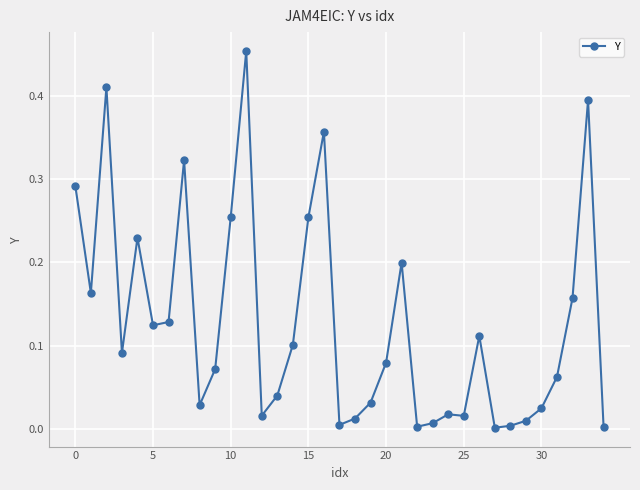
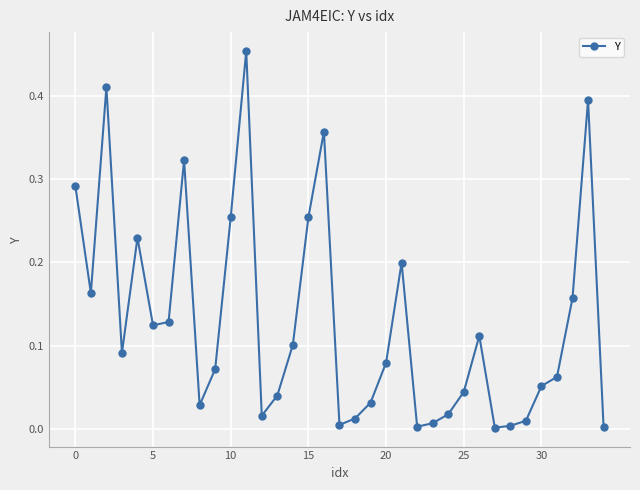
  {
    "0": 0.29,
    "5": 0.12,
    "10": 0.25,
    "15": 0.25,
    "20": 0.08,
-   "25": 0.02,
-   "30": 0.02
+   "25": 0.04,
+   "30": 0.05
  }
